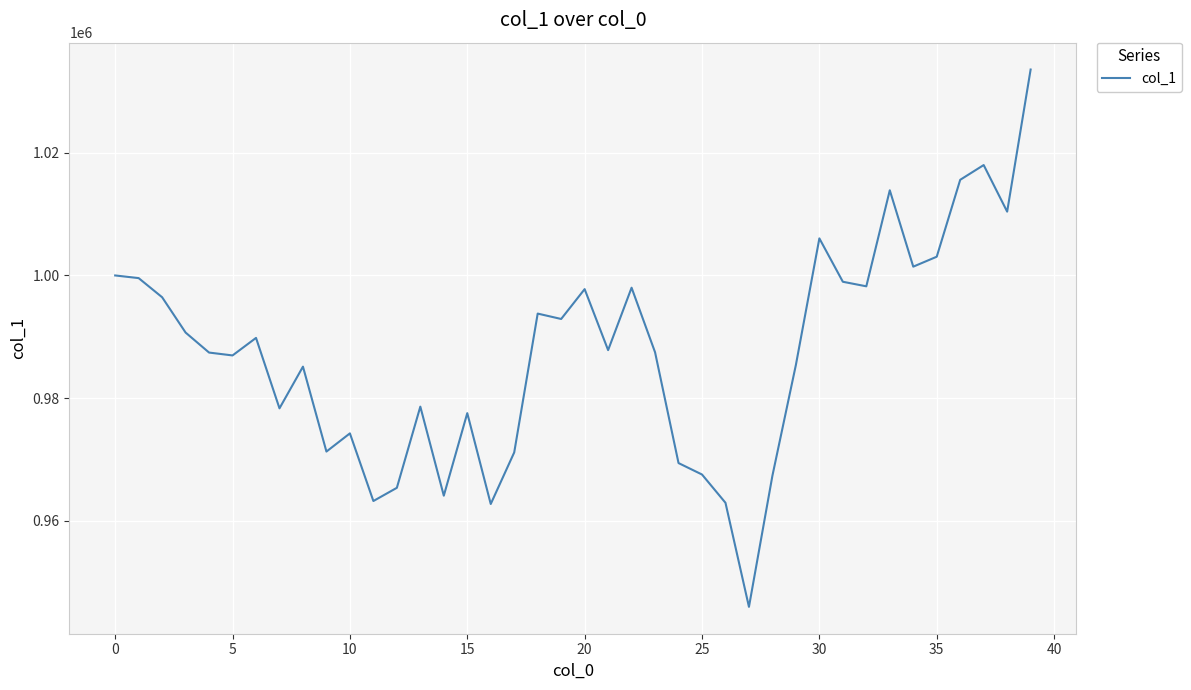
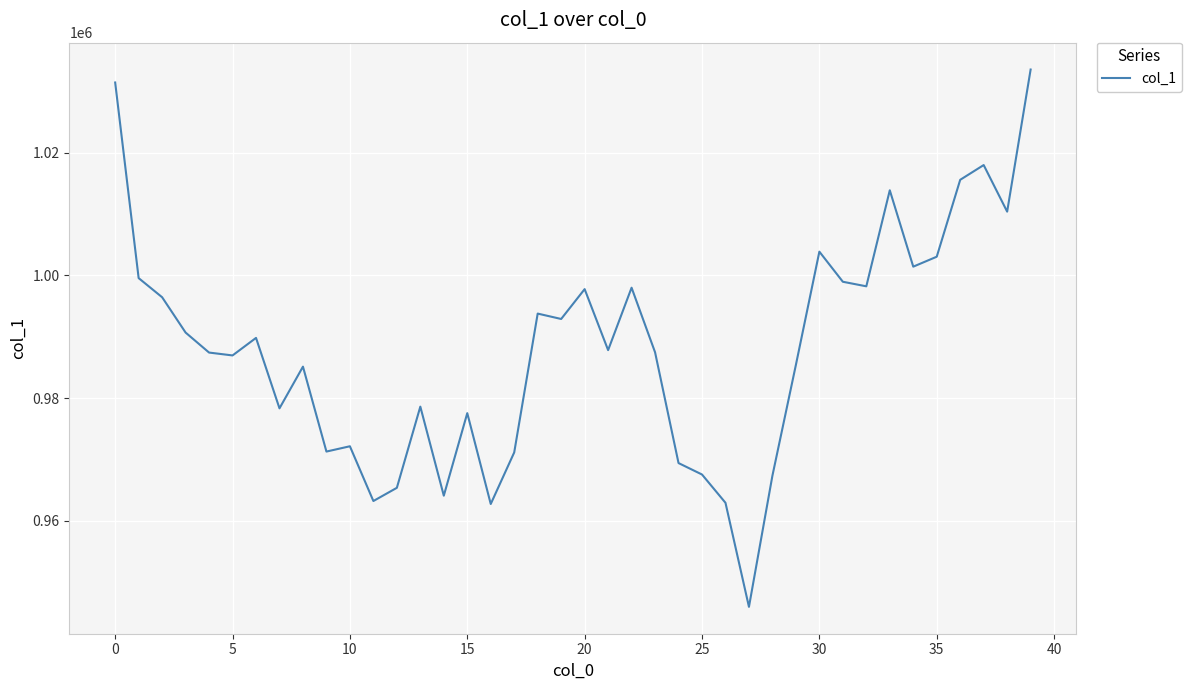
  {
-   "0": 1000000,
+   "0": 1031000,
    "5": 987000,
-   "10": 974000,
+   "10": 972000,
    "15": 978000,
    "20": 998000,
    "25": 968000,
-   "30": 1006000,
+   "30": 1004000,
    "35": 1003000
  }
